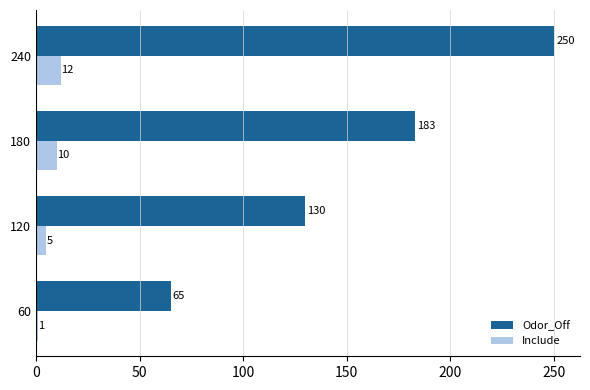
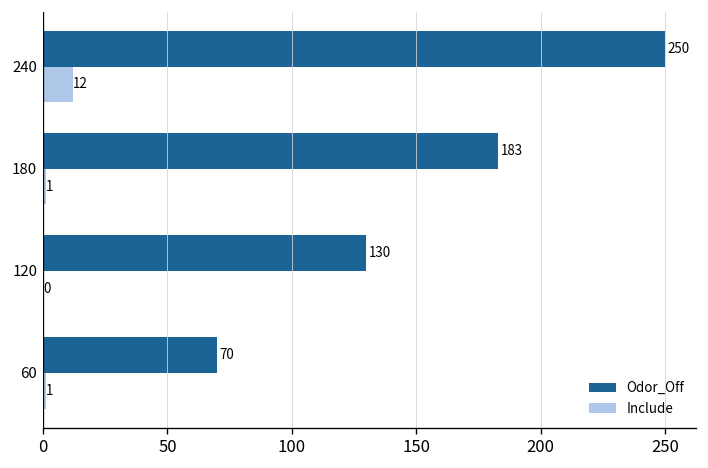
  {
    "Odor_Off": {
      "240": 250,
      "180": 183,
      "120": 130,
-     "60": 65
+     "60": 70
    },
    "Include": {
      "240": 12,
-     "180": 10,
-     "120": 5,
+     "180": 1,
+     "120": 0,
      "60": 1
    }
  }
